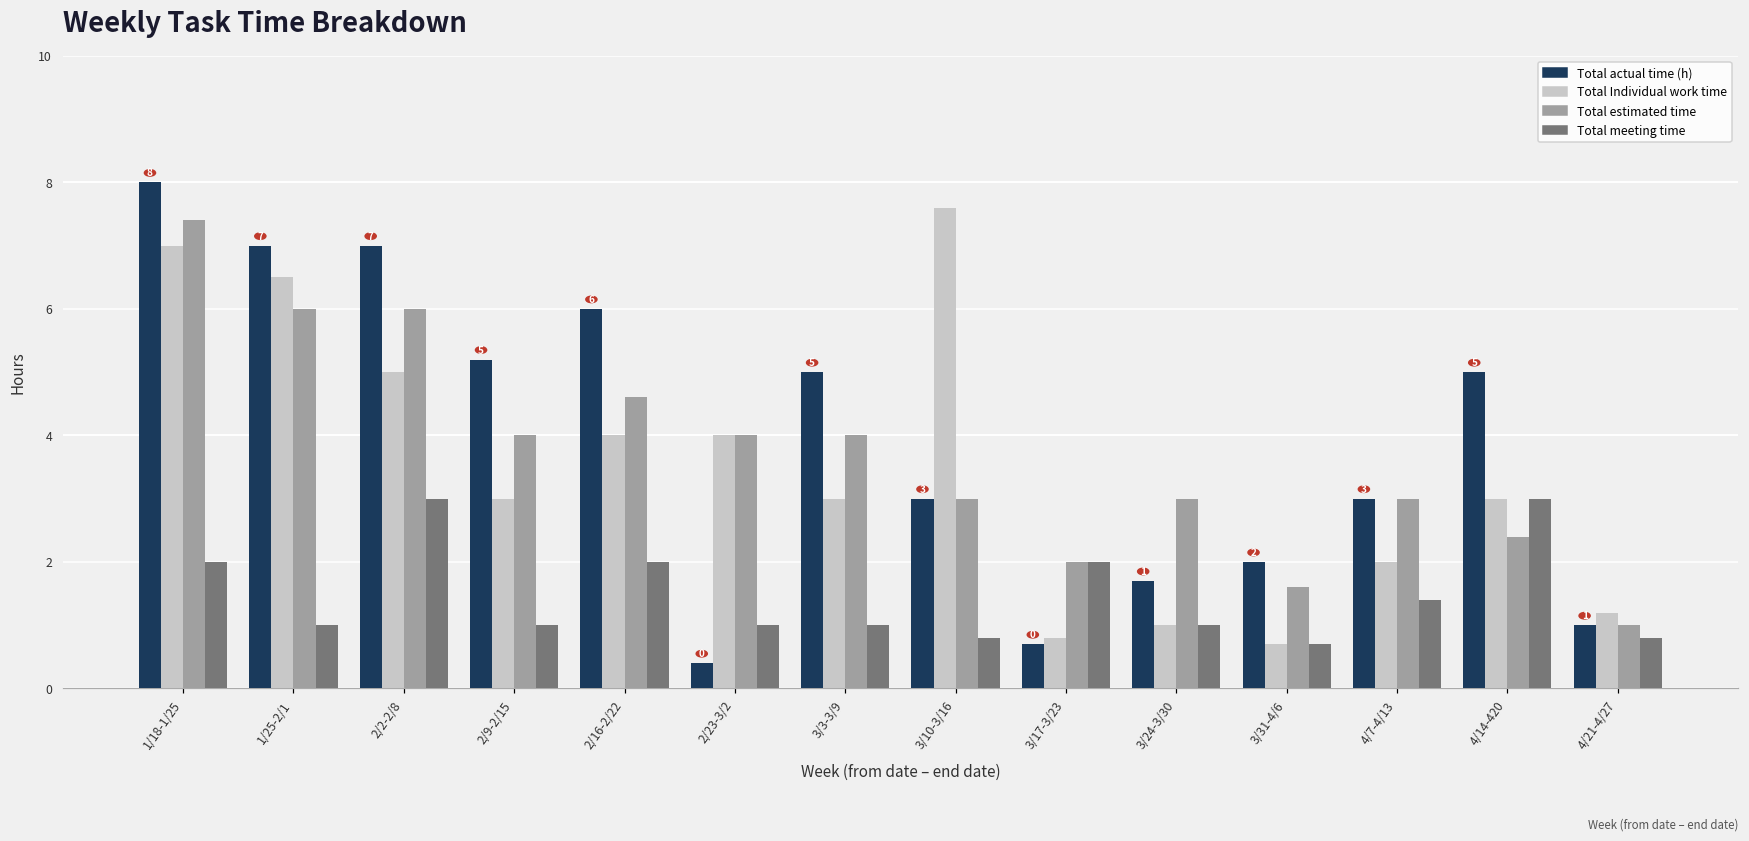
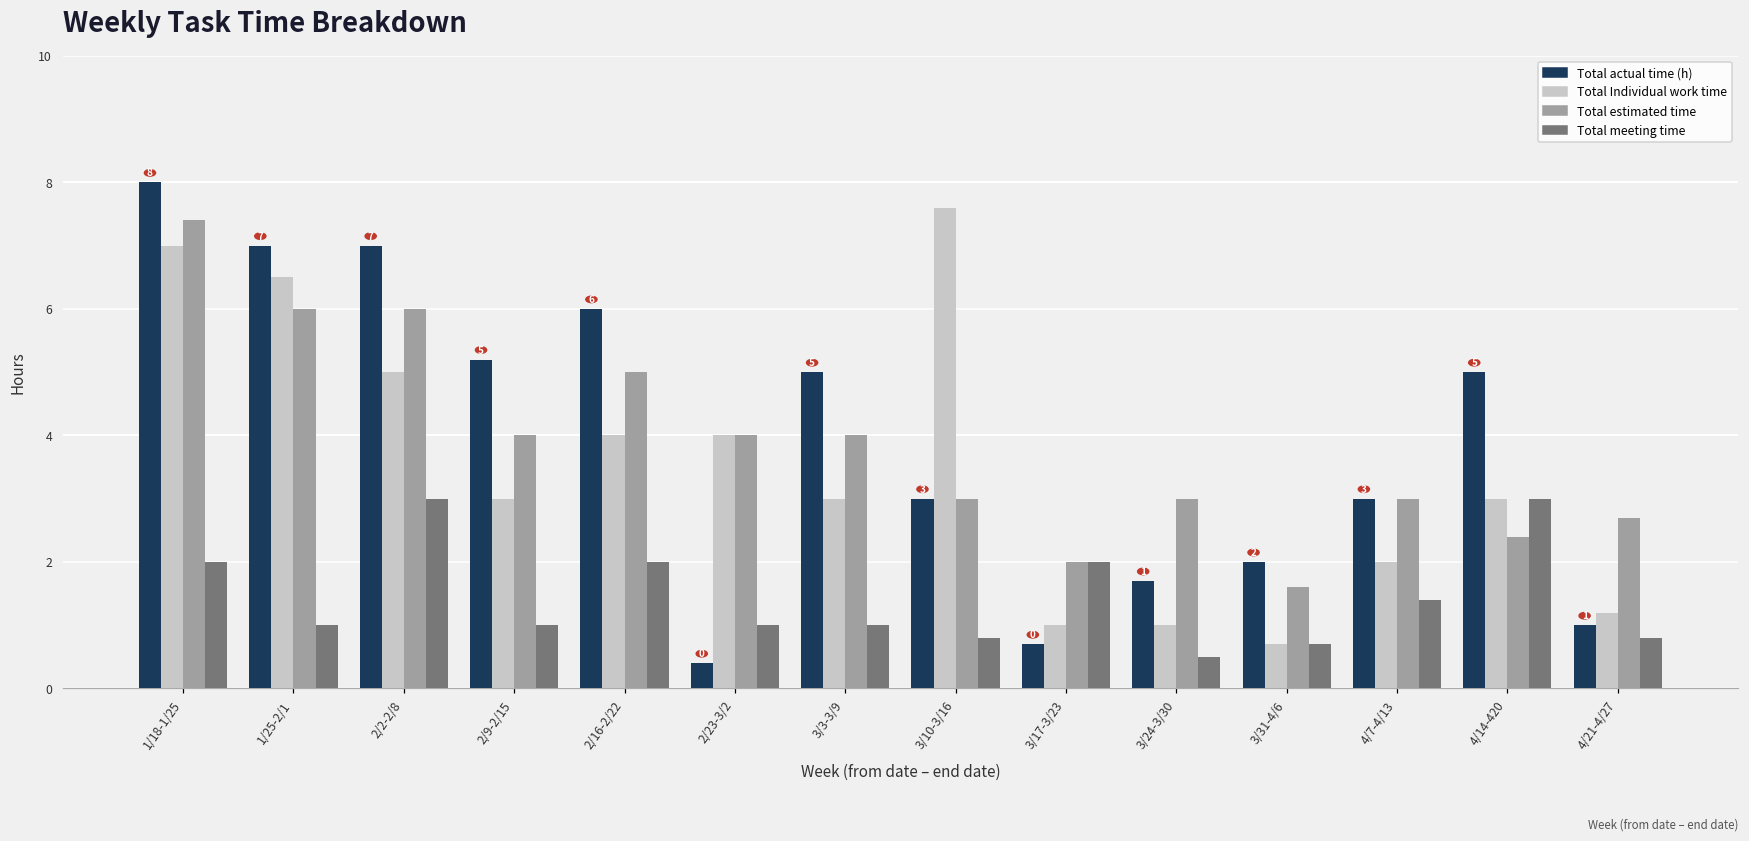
  {
    "Total Individual work time": {
      "1/18-1/25": 7.0,
      "1/25-2/1": 6.5,
      "2/2-2/8": 5.0,
      "2/9-2/15": 3.0,
      "2/16-2/22": 4.0,
      "2/23-3/2": 4.0,
      "3/3-3/9": 3.0,
      "3/10-3/16": 7.6,
-     "3/17-3/23": 0.8,
+     "3/17-3/23": 1.0,
      "3/24-3/30": 1.0,
      "3/31-4/6": 0.7,
      "4/7-4/13": 2.0,
      "4/14-420": 3.0
    },
    "Total estimated time": {
      "1/18-1/25": 7.4,
      "1/25-2/1": 6.0,
      "2/2-2/8": 6.0,
      "2/9-2/15": 4.0,
-     "2/16-2/22": 4.6,
+     "2/16-2/22": 5.0,
      "2/23-3/2": 4.0,
      "3/3-3/9": 4.0,
      "3/10-3/16": 3.0,
      "3/17-3/23": 2.0,
      "3/24-3/30": 3.0,
      "3/31-4/6": 1.6,
      "4/7-4/13": 3.0,
      "4/14-420": 2.4,
-     "4/21-4/27": 1.0
+     "4/21-4/27": 2.7
    },
    "Total meeting time": {
      "1/18-1/25": 2.0,
      "1/25-2/1": 1.0,
      "2/2-2/8": 3.0,
      "2/9-2/15": 1.0,
      "2/16-2/22": 2.0,
      "2/23-3/2": 1.0,
      "3/3-3/9": 1.0,
      "3/10-3/16": 0.8,
      "3/17-3/23": 2.0,
-     "3/24-3/30": 1.0,
+     "3/24-3/30": 0.5,
      "3/31-4/6": 0.7,
      "4/7-4/13": 1.4,
      "4/14-420": 3.0,
      "4/21-4/27": 0.8
    }
  }
